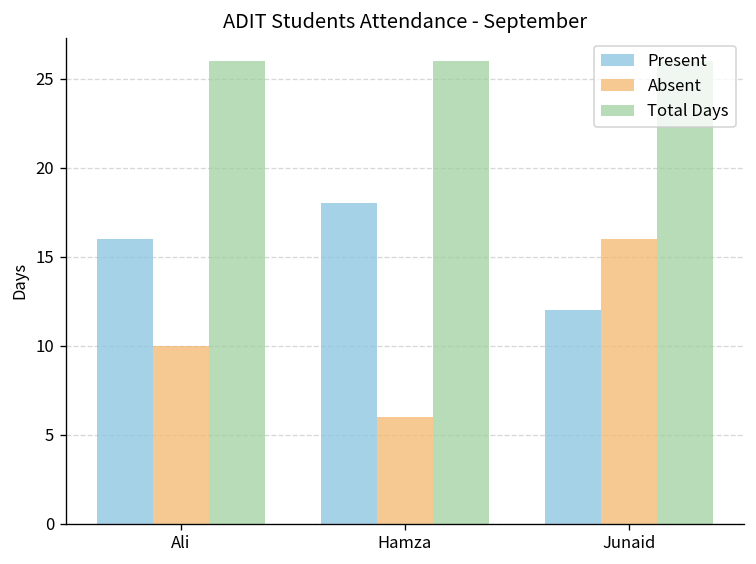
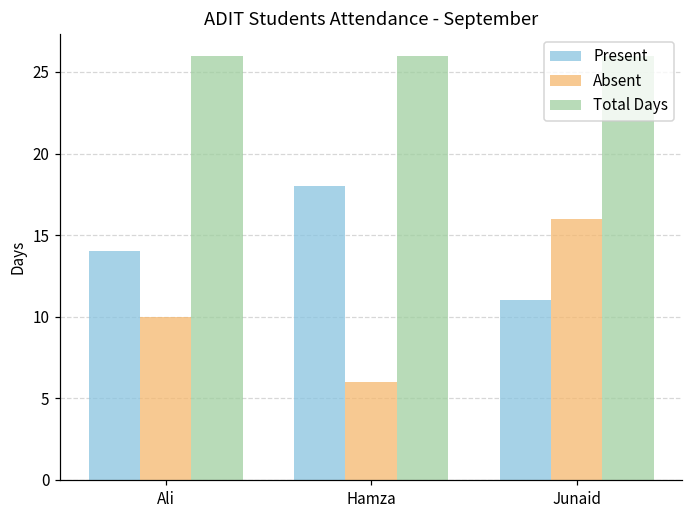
  {
    "Present": {
-     "Ali": 16,
+     "Ali": 14,
      "Hamza": 18,
-     "Junaid": 12
+     "Junaid": 11
    },
    "Absent": {
      "Ali": 10,
      "Hamza": 6,
      "Junaid": 16
    },
    "Total Days": {
      "Ali": 26,
      "Hamza": 26
    }
  }
